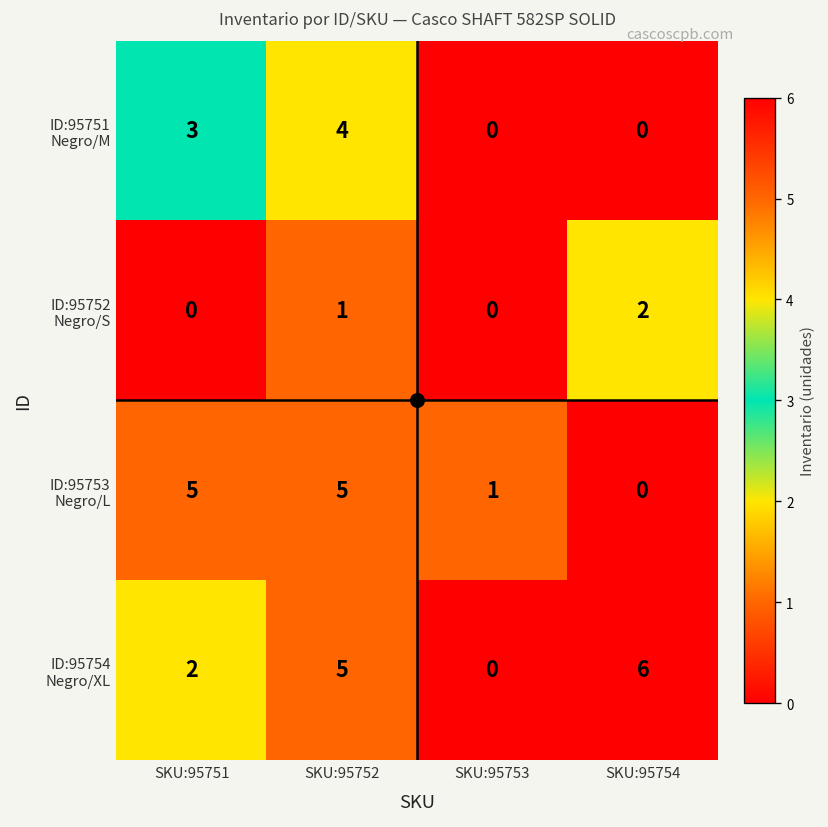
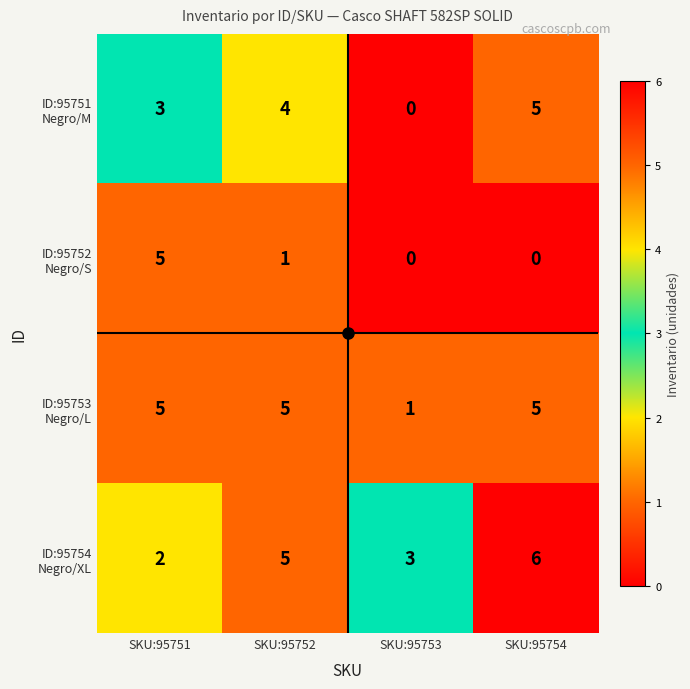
  {
    "ID:95751 Negro/M": {
      "SKU:95751": 3,
      "SKU:95752": 4,
      "SKU:95753": 0,
-     "SKU:95754": 0
+     "SKU:95754": 5
    },
    "ID:95752 Negro/S": {
-     "SKU:95751": 0,
+     "SKU:95751": 5,
      "SKU:95752": 1,
      "SKU:95753": 0,
-     "SKU:95754": 2
+     "SKU:95754": 0
    },
    "ID:95753 Negro/L": {
      "SKU:95751": 5,
      "SKU:95752": 5,
      "SKU:95753": 1,
-     "SKU:95754": 0
+     "SKU:95754": 5
    },
    "ID:95754 Negro/XL": {
      "SKU:95751": 2,
      "SKU:95752": 5,
-     "SKU:95753": 0,
+     "SKU:95753": 3,
      "SKU:95754": 6
    }
  }
